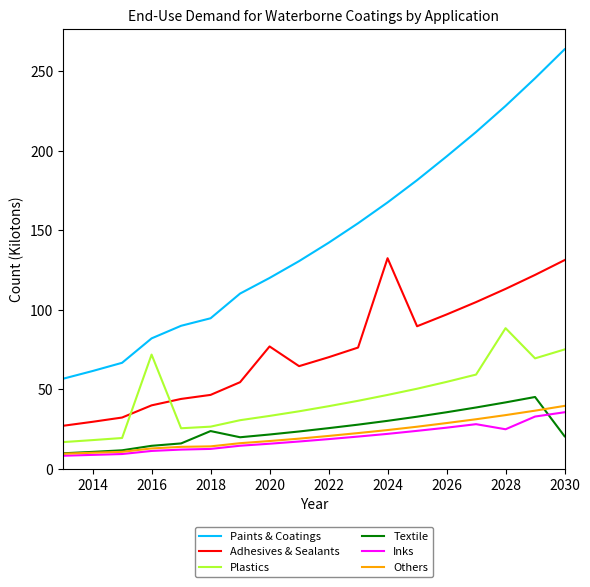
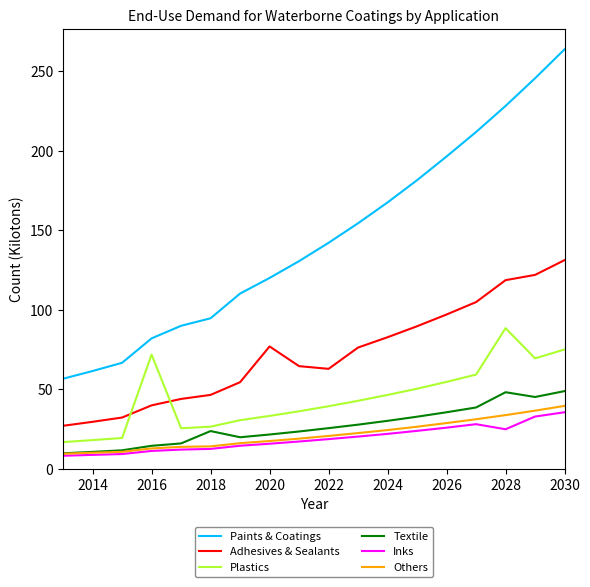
  {
    "Paints & Coatings": {
      "2014": 61,
      "2016": 82,
      "2018": 95,
      "2020": 120,
      "2022": 142,
      "2024": 168,
      "2026": 196,
      "2028": 228,
      "2030": 264
    },
    "Adhesives & Sealants": {
      "2014": 29,
      "2016": 40,
      "2018": 46,
      "2020": 77,
-     "2022": 70,
-     "2024": 132,
+     "2022": 63,
+     "2024": 83,
      "2026": 97,
-     "2028": 113,
+     "2028": 119,
      "2030": 131
    },
    "Plastics": {
      "2014": 18,
      "2016": 72,
      "2018": 26,
      "2020": 33,
      "2022": 39,
      "2024": 46,
      "2026": 55,
      "2028": 88,
      "2030": 75
    },
    "Textile": {
      "2016": 14,
      "2018": 24,
      "2020": 22,
      "2022": 26,
      "2024": 30,
      "2026": 36,
-     "2028": 42,
-     "2030": 20
+     "2028": 48,
+     "2030": 49
    },
    "Inks": {
      "2020": 16,
      "2022": 19,
      "2024": 22,
      "2026": 26,
      "2028": 25,
      "2030": 36
    },
    "Others": {
      "2020": 17,
      "2022": 21,
      "2024": 24,
      "2026": 29,
      "2028": 34,
      "2030": 40
    }
  }
